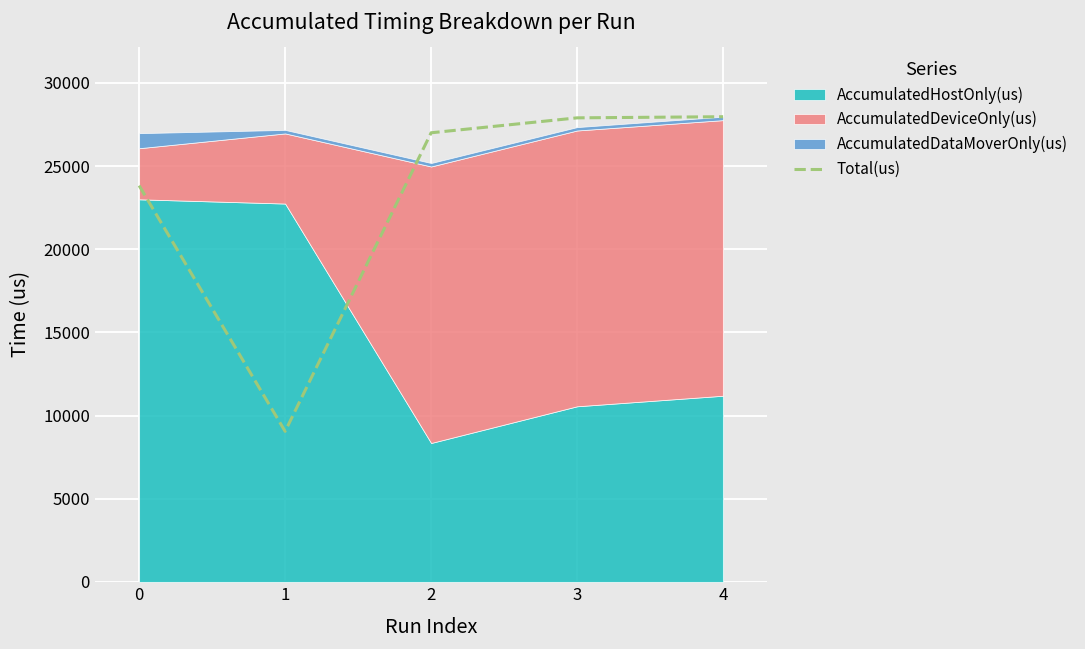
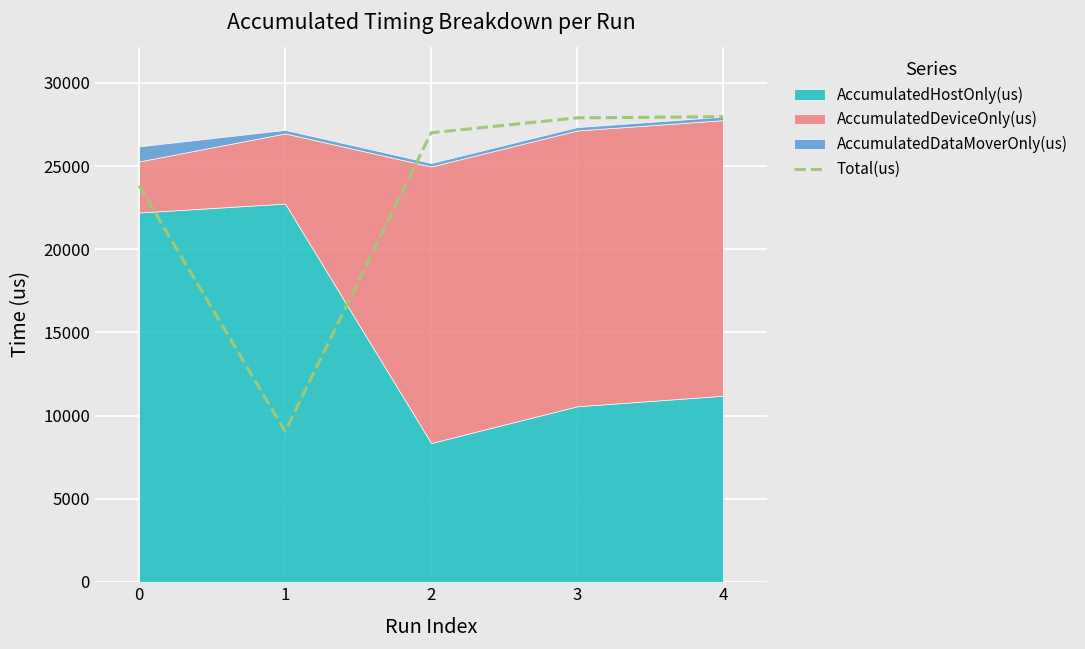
  {
    "AccumulatedHostOnly(us)": {
-     "0": 23000,
+     "0": 22200,
      "1": 22700,
      "2": 8400,
      "3": 10600,
      "4": 11200
    },
    "Total(us)": {
      "0": 23800,
      "1": 9100,
      "2": 27000,
      "3": 27900
    },
    "AccumulatedDeviceOnly(us)": {
      "0": 3100,
      "1": 4200,
      "2": 16600,
      "3": 16600,
      "4": 16600
    },
    "AccumulatedDataMoverOnly(us)": {
      "0": 900,
      "1": 200,
      "2": 200,
      "3": 200
    }
  }
